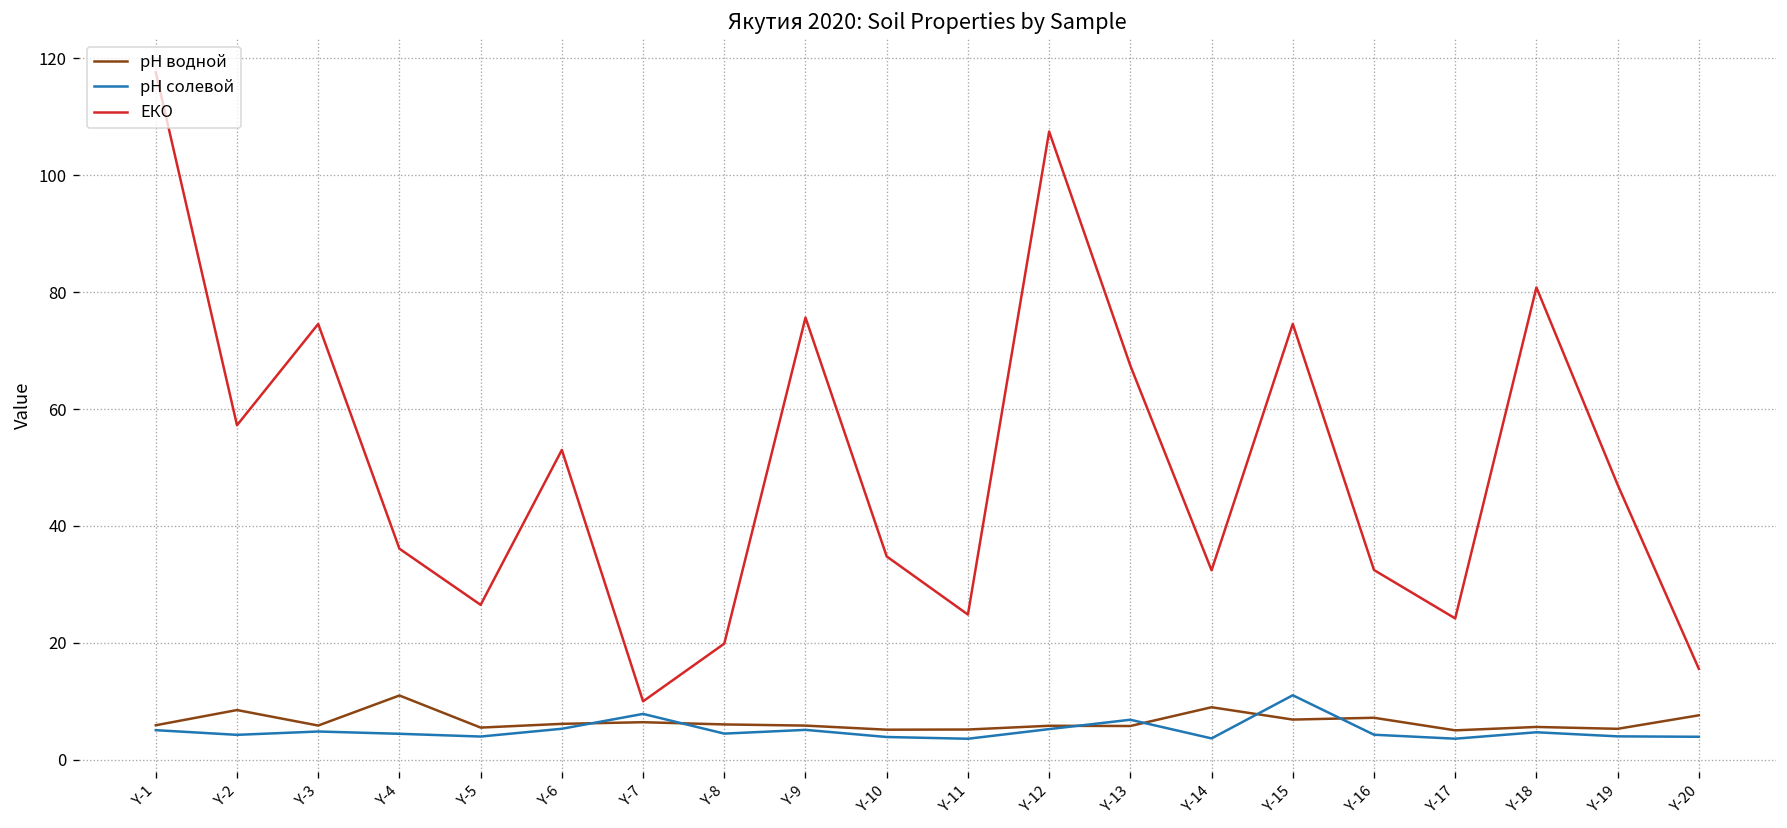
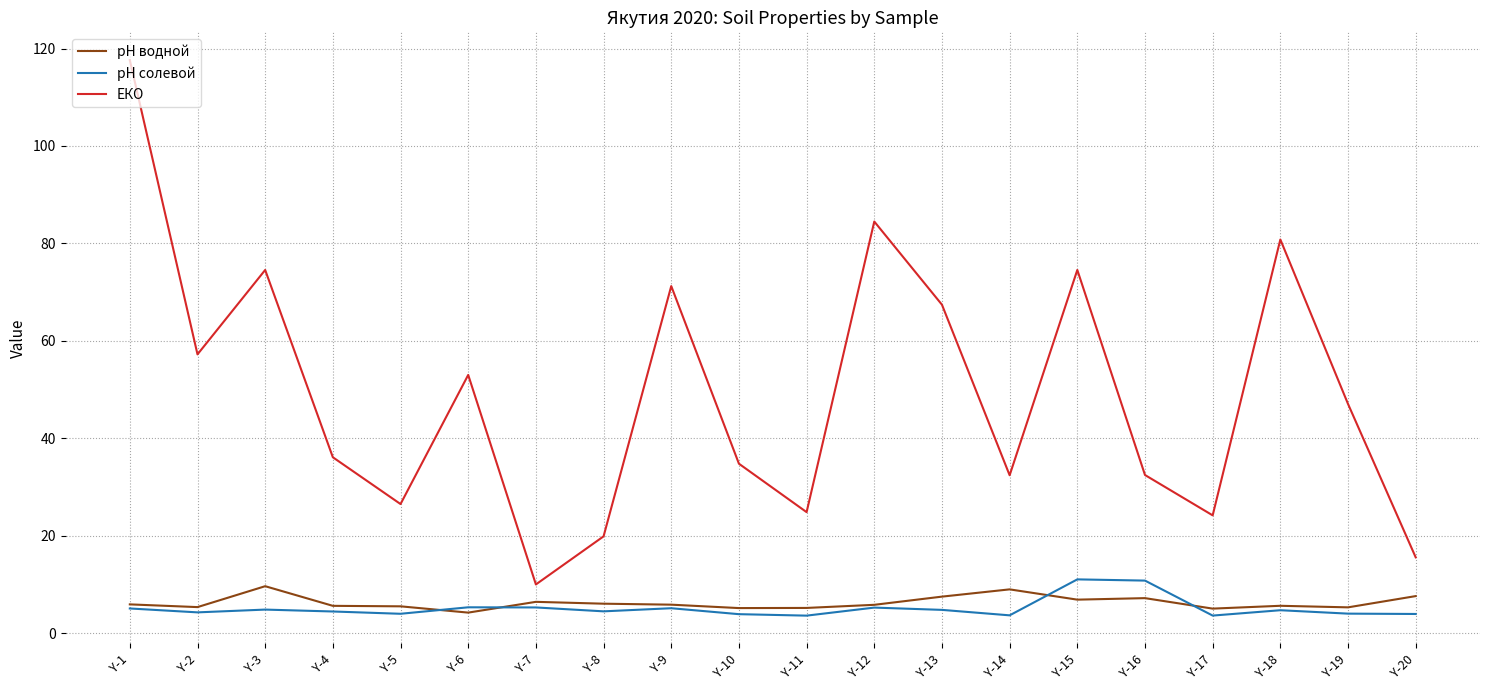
  {
    "pH водной": {
      "Y-1": 6,
-     "Y-2": 9,
-     "Y-3": 6,
-     "Y-4": 11,
+     "Y-2": 5,
+     "Y-3": 10,
+     "Y-4": 6,
      "Y-5": 6,
-     "Y-6": 6,
+     "Y-6": 4,
      "Y-7": 6,
      "Y-8": 6,
      "Y-9": 6,
      "Y-10": 5,
      "Y-11": 5,
      "Y-12": 6,
-     "Y-13": 6,
+     "Y-13": 8,
      "Y-14": 9,
      "Y-15": 7,
      "Y-16": 7,
      "Y-17": 5,
      "Y-18": 6,
      "Y-19": 5,
      "Y-20": 8
    },
    "pH солевой": {
      "Y-1": 5,
      "Y-2": 4,
      "Y-3": 5,
      "Y-4": 4,
      "Y-5": 4,
      "Y-6": 5,
-     "Y-7": 8,
+     "Y-7": 5,
      "Y-8": 4,
      "Y-9": 5,
      "Y-10": 4,
      "Y-11": 4,
      "Y-12": 5,
-     "Y-13": 7,
+     "Y-13": 5,
      "Y-14": 4,
      "Y-15": 11,
-     "Y-16": 4,
+     "Y-16": 11,
      "Y-17": 4,
      "Y-18": 5,
      "Y-19": 4,
      "Y-20": 4
    },
    "ЕКО": {
      "Y-2": 57,
      "Y-3": 75,
      "Y-4": 36,
      "Y-5": 27,
      "Y-6": 53,
      "Y-7": 10,
      "Y-8": 20,
-     "Y-9": 76,
+     "Y-9": 71,
      "Y-10": 35,
      "Y-11": 25,
-     "Y-12": 107,
+     "Y-12": 84,
      "Y-13": 67,
      "Y-14": 32,
      "Y-15": 75,
      "Y-16": 32,
      "Y-17": 24,
      "Y-18": 81,
      "Y-19": 47,
      "Y-20": 16
    }
  }
